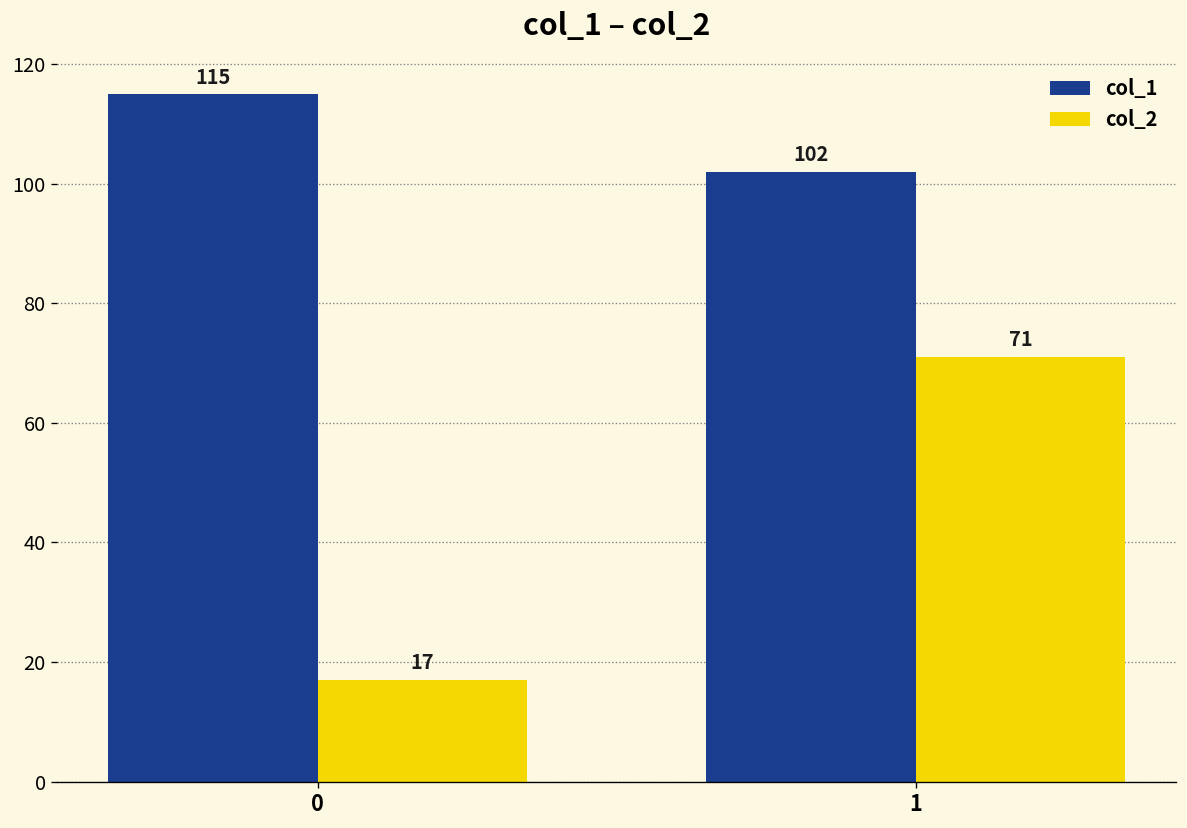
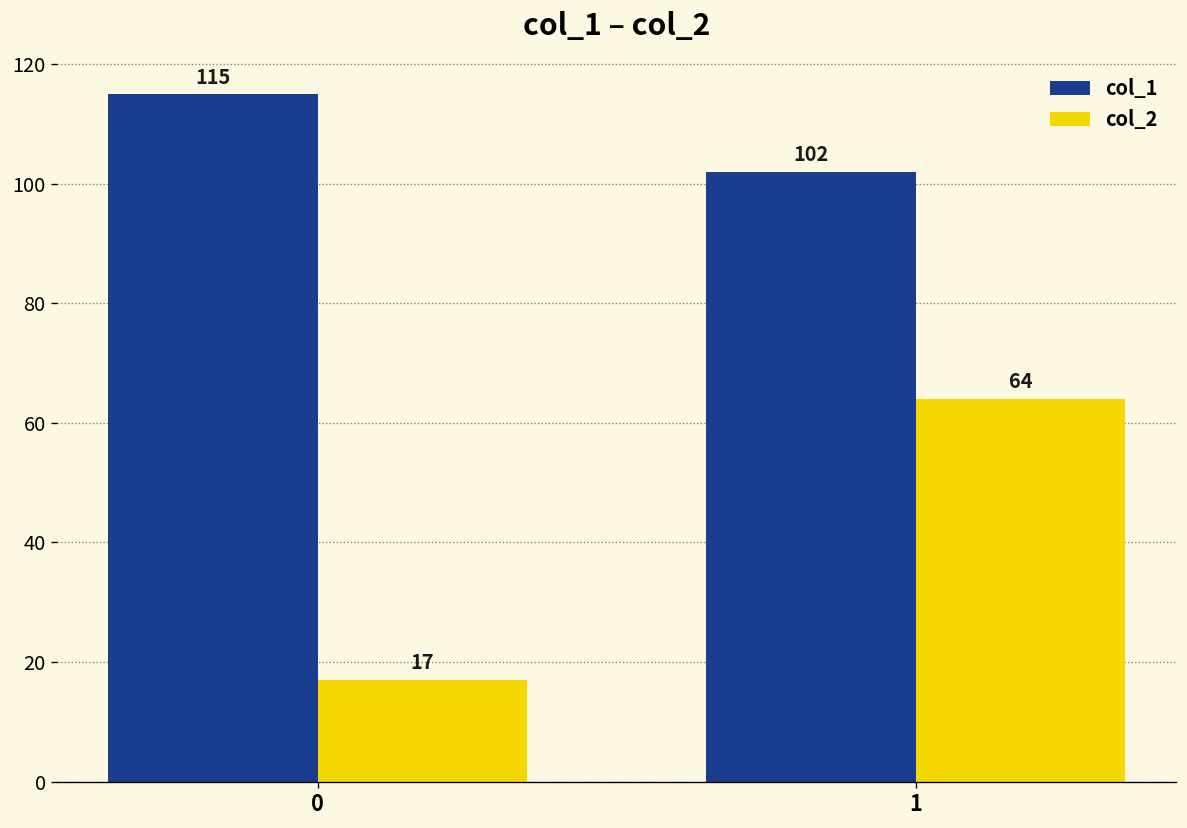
  {
    "col_1": {
      "0": 115,
      "1": 102
    },
    "col_2": {
      "0": 17,
-     "1": 71
+     "1": 64
    }
  }
